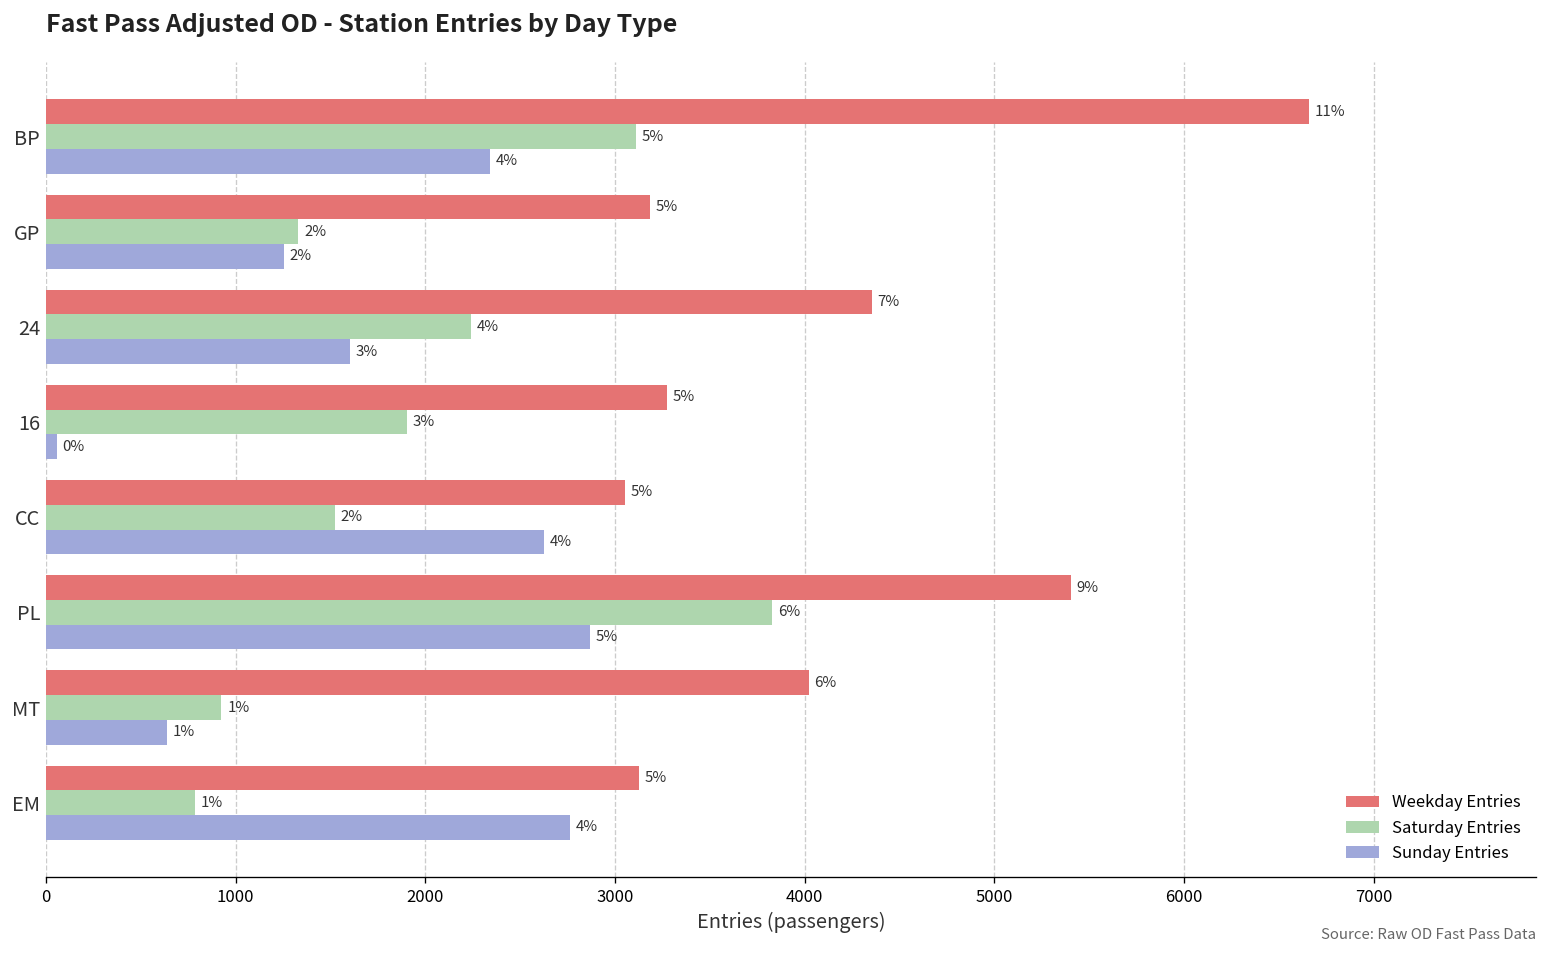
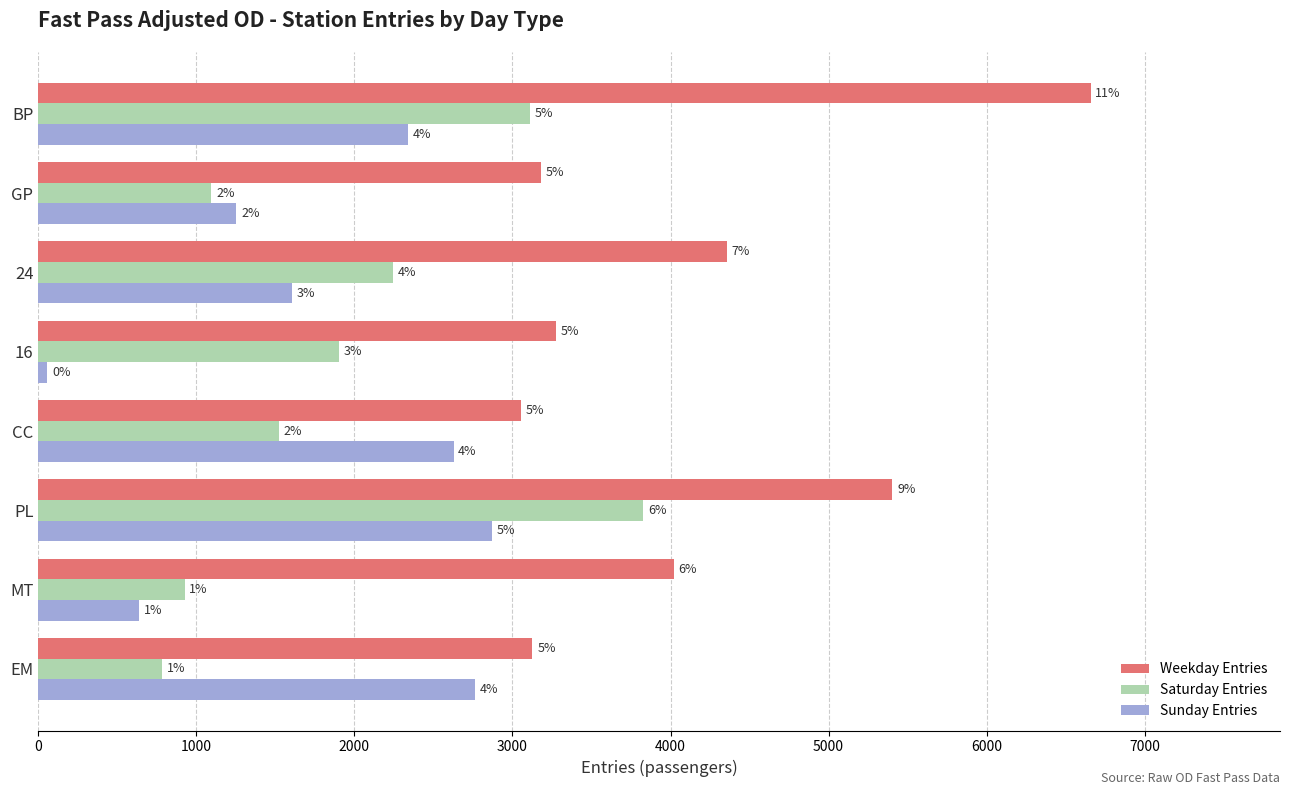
  {
    "Saturday Entries": {
-     "GP": "1330"
+     "GP": "1100"
    },
    "Sunday Entries": {
      "MT": "1%"
    }
  }
